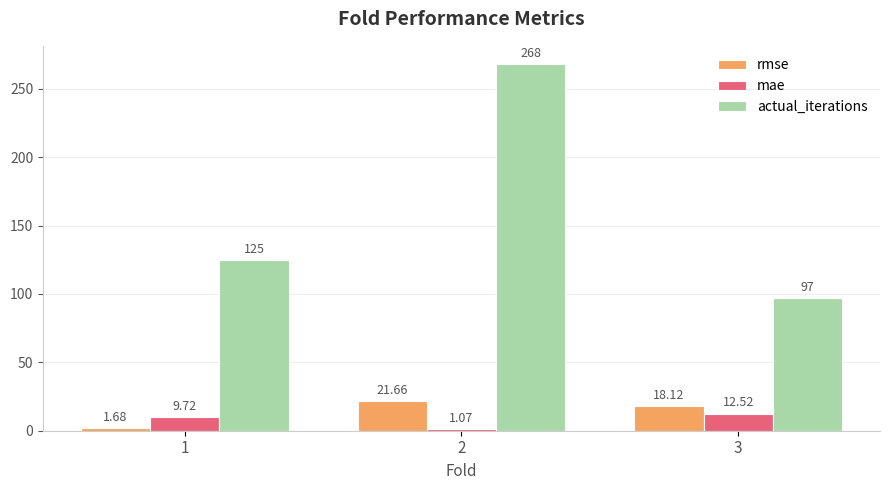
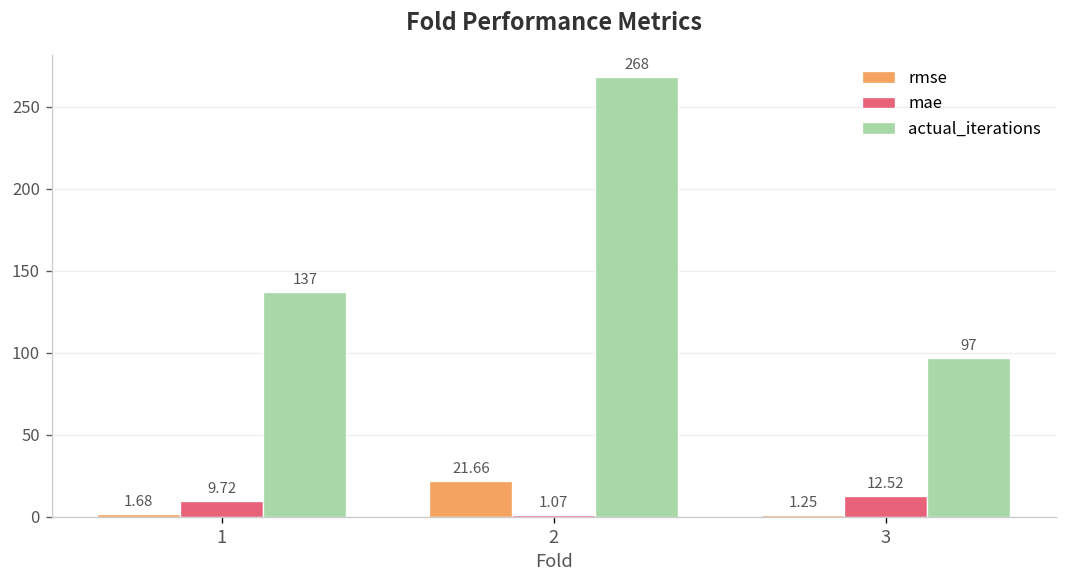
  {
    "rmse": {
      "1": 1.68,
      "2": 21.66,
-     "3": 18.12
+     "3": 1.25
    },
    "mae": {
      "1": 9.72,
      "2": 1.07,
      "3": 12.52
    },
    "actual_iterations": {
-     "1": 125,
+     "1": 137,
      "2": 268,
      "3": 97
    }
  }
